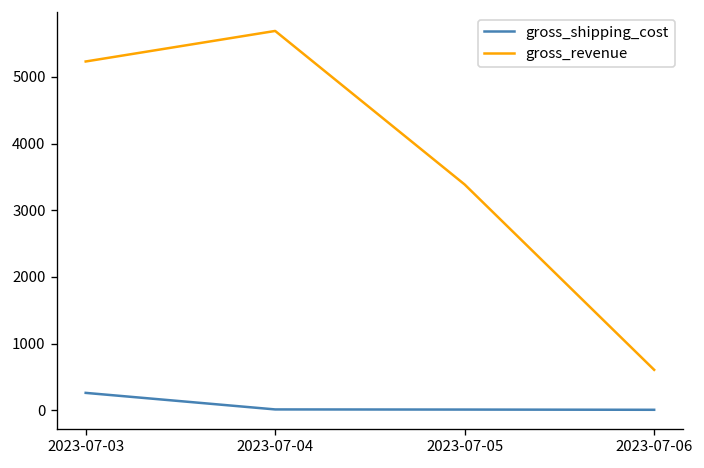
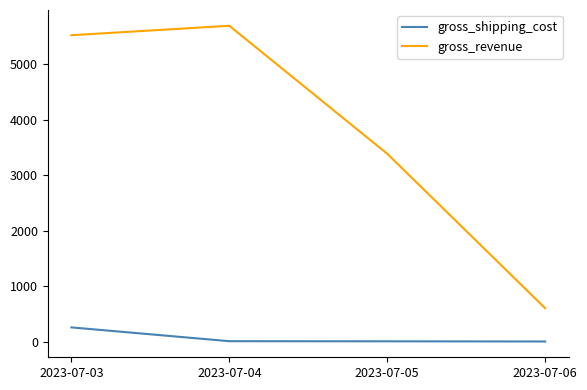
  {
    "gross_shipping_cost": {
      "2023-07-03": 300,
      "2023-07-04": 0,
      "2023-07-05": 0,
      "2023-07-06": 0
    },
    "gross_revenue": {
-     "2023-07-03": 5200,
+     "2023-07-03": 5500,
      "2023-07-04": 5700,
      "2023-07-05": 3400,
      "2023-07-06": 600
    }
  }
